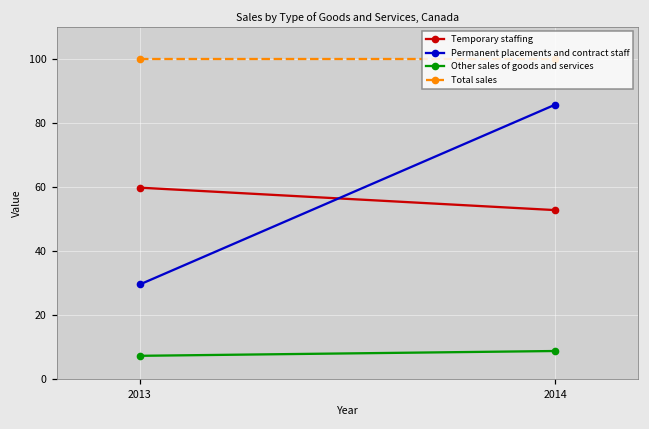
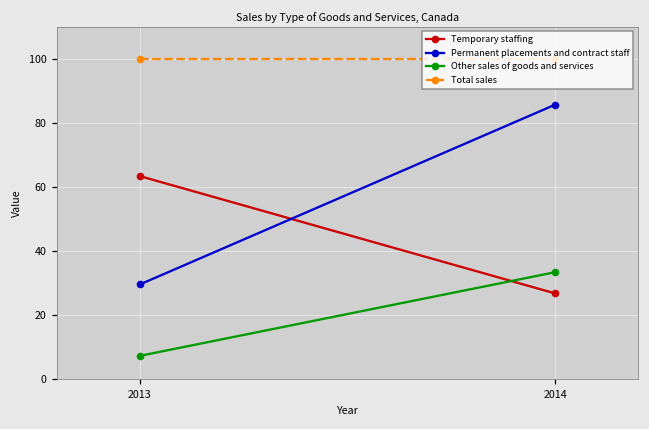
  {
    "Temporary staffing": {
-     "2013": 60,
-     "2014": 53
+     "2013": 63,
+     "2014": 27
    },
    "Permanent placements and contract staff": {
      "2013": 30,
      "2014": 86
    },
    "Other sales of goods and services": {
      "2013": 7,
-     "2014": 9
+     "2014": 33
    },
    "Total sales": {
      "2013": 100
    }
  }
